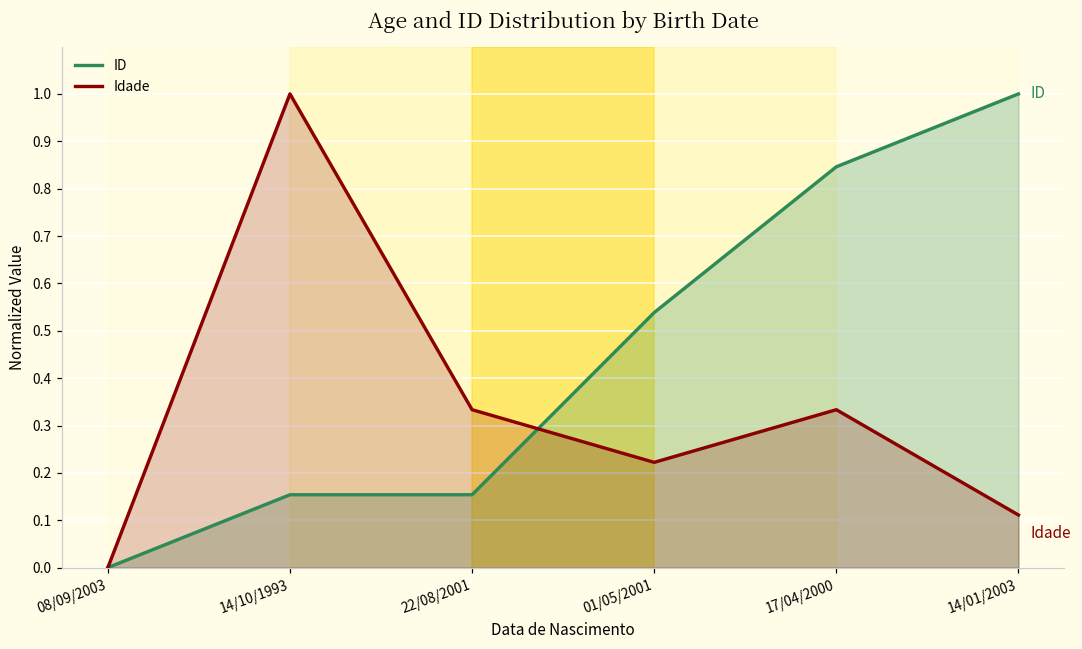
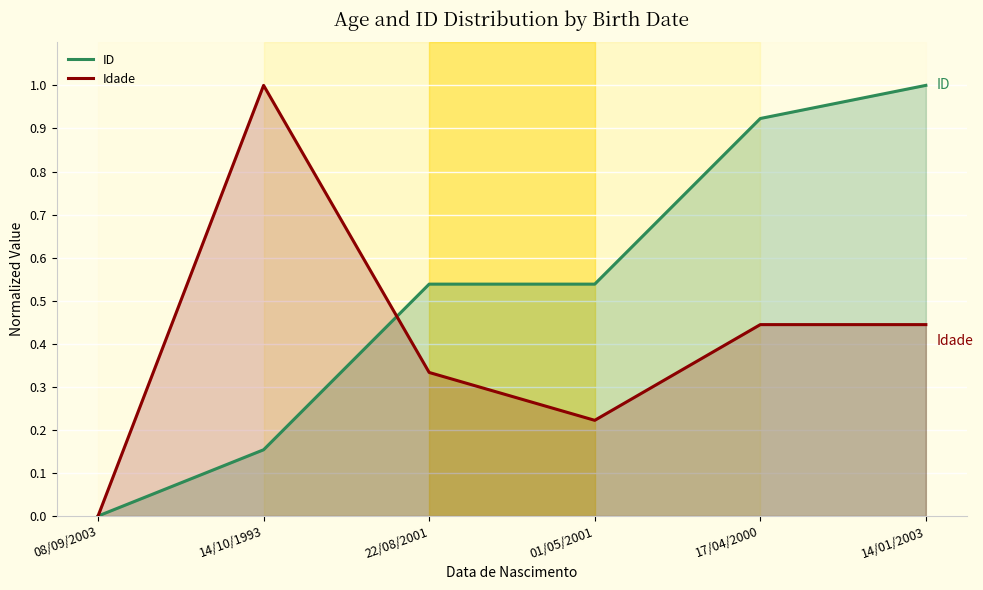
  {
    "ID": {
      "14/10/1993": 0.15,
-     "22/08/2001": 0.15,
+     "22/08/2001": 0.54,
      "01/05/2001": 0.54,
-     "17/04/2000": 0.85,
+     "17/04/2000": 0.92,
      "14/01/2003": 1.00
    },
    "Idade": {
      "14/10/1993": 1.00,
      "22/08/2001": 0.33,
      "01/05/2001": 0.22,
-     "17/04/2000": 0.33,
-     "14/01/2003": 0.11
+     "17/04/2000": 0.44,
+     "14/01/2003": 0.44
    }
  }
